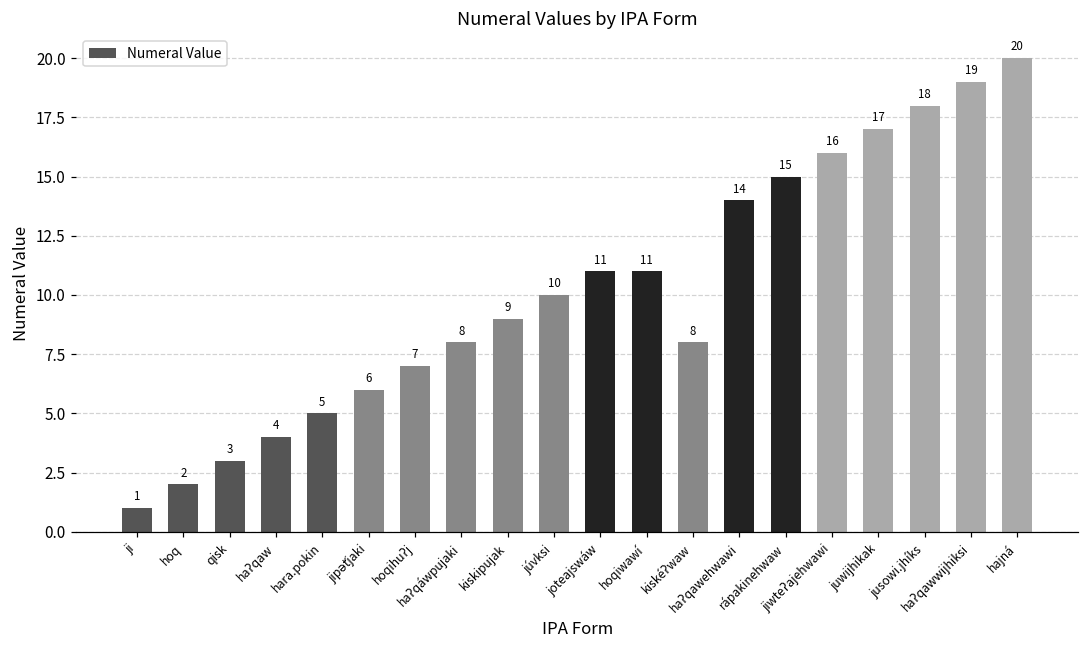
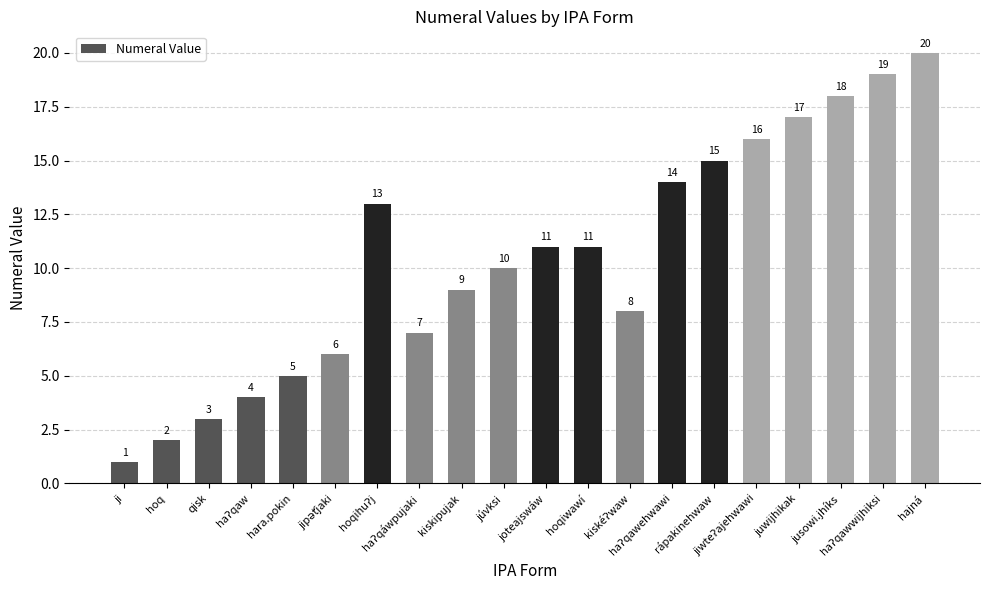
  {
    "ji": 1,
    "hoq": 2,
    "qisk": 3,
    "haʔqaw": 4,
    "hara.pokin": 5,
    "jipə́tjaki": 6,
-   "hoqihuʔj": 7,
-   "haʔqáwpujaki": 8,
+   "hoqihuʔj": 13,
+   "haʔqáwpujaki": 7,
    "kiskipujak": 9,
    "júvksi": 10,
    "joteajswáw": 11,
    "hoqiwawí": 11,
    "kiskéʔwaw": 8,
    "haʔqawehwawi": 14,
    "rápakinehwaw": 15,
    "jiwteʔajehwawi": 16,
    "juwijhikak": 17,
    "jusowi.jhíks": 18,
    "haʔqawwijhiksi": 19,
    "hajná": 20
  }
